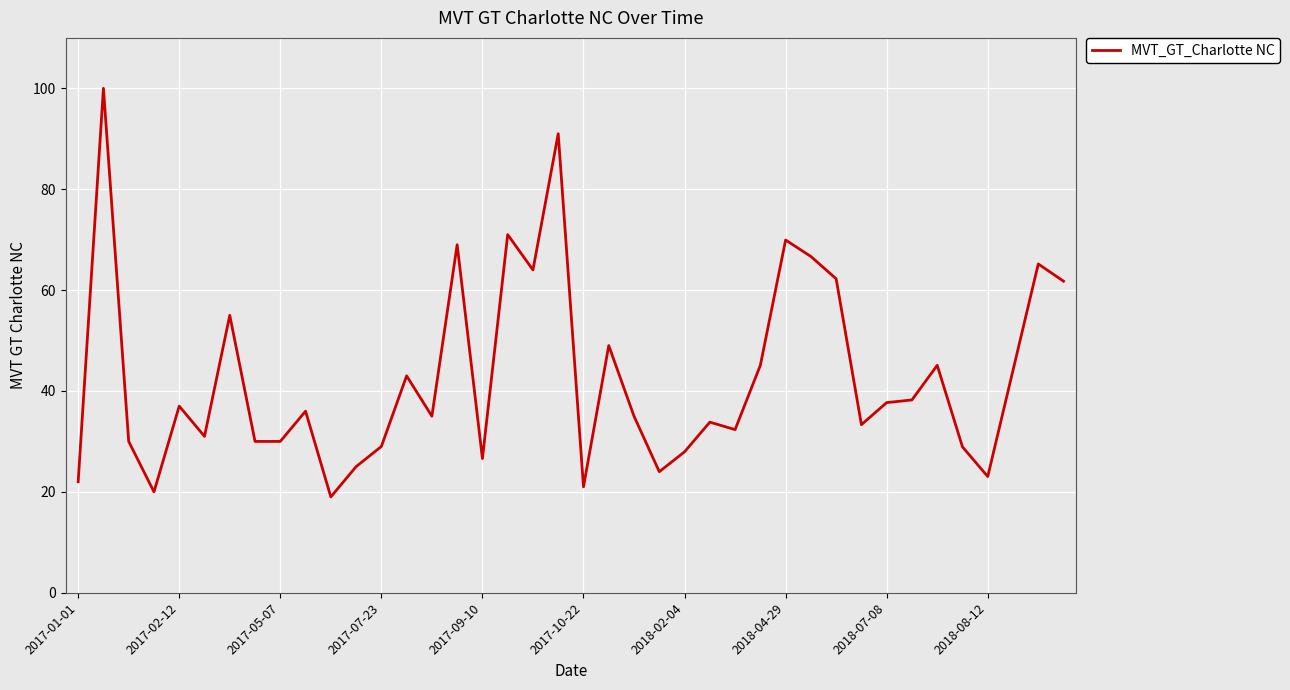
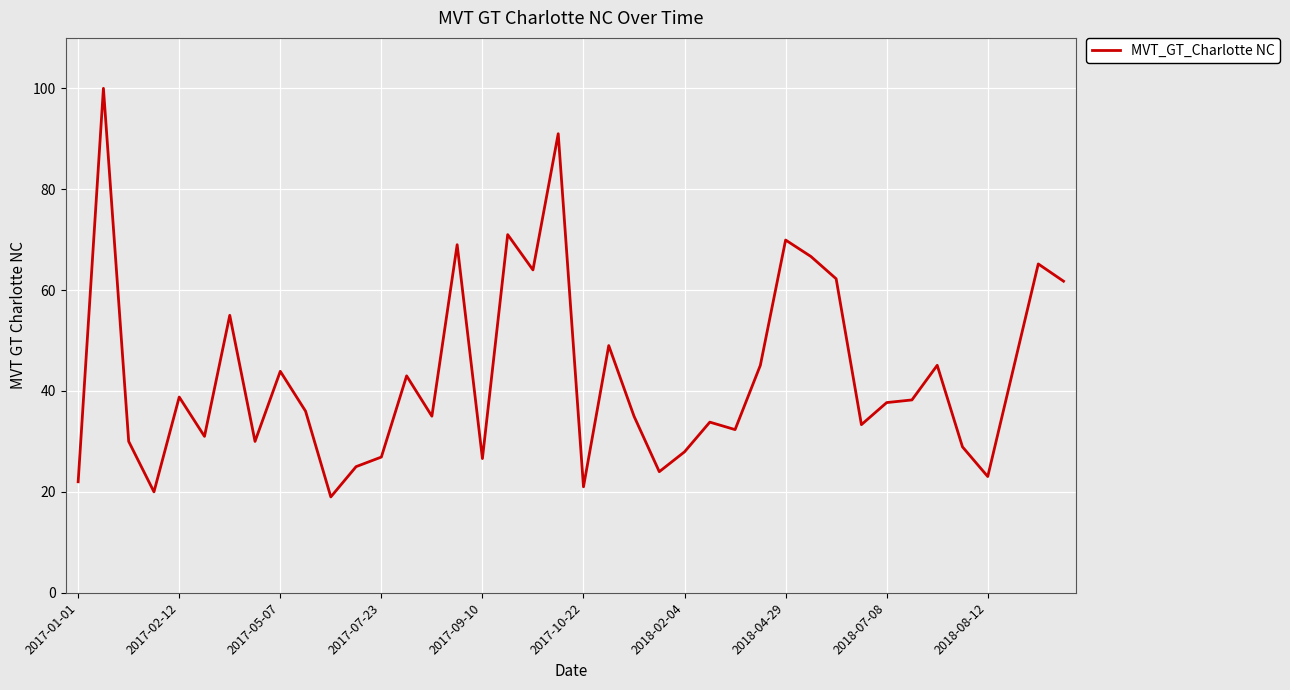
  {
    "2017-01-01": 22,
-   "2017-02-12": 37,
-   "2017-05-07": 30,
-   "2017-07-23": 29,
+   "2017-02-12": 39,
+   "2017-05-07": 44,
+   "2017-07-23": 27,
    "2017-09-10": 27,
    "2017-10-22": 21,
    "2018-02-04": 28,
    "2018-04-29": 70,
    "2018-07-08": 38,
    "2018-08-12": 23
  }
